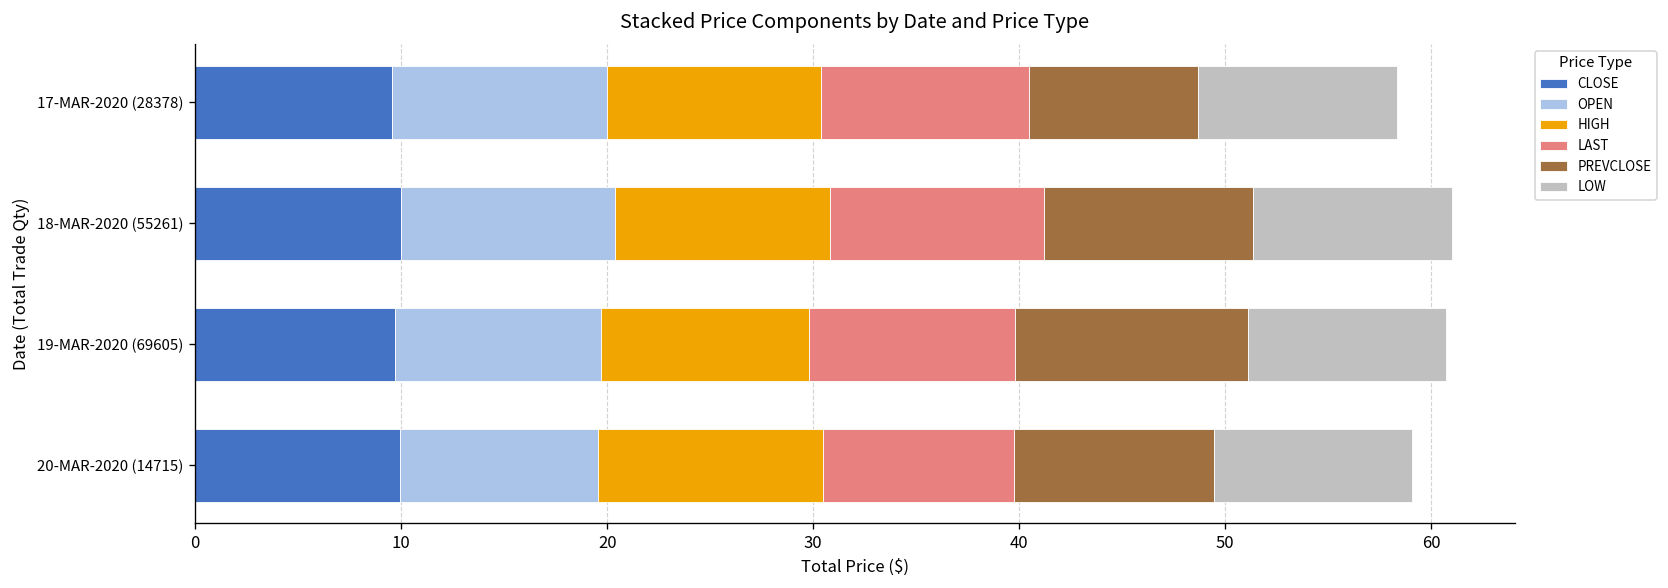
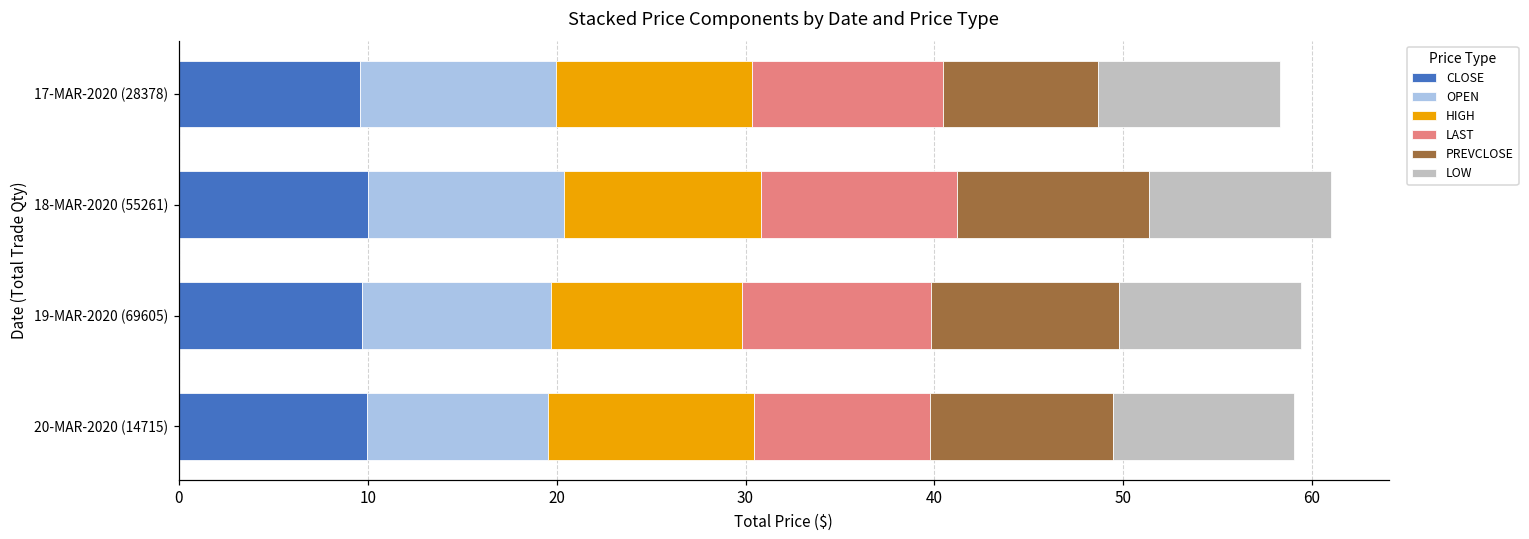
  {
    "CLOSE": {
      "17-MAR-2020 (28378)": 9.6,
      "18-MAR-2020 (55261)": 10.0,
      "19-MAR-2020 (69605)": 9.7,
      "20-MAR-2020 (14715)": 10.0
    },
    "HIGH": {
      "17-MAR-2020 (28378)": 10.4,
      "18-MAR-2020 (55261)": 10.4,
      "19-MAR-2020 (69605)": 10.1,
      "20-MAR-2020 (14715)": 10.9
    },
    "LAST": {
      "17-MAR-2020 (28378)": 10.1,
      "18-MAR-2020 (55261)": 10.4,
      "19-MAR-2020 (69605)": 10.0,
      "20-MAR-2020 (14715)": 9.3
    },
    "PREVCLOSE": {
      "17-MAR-2020 (28378)": 8.2,
      "18-MAR-2020 (55261)": 10.1,
-     "19-MAR-2020 (69605)": 11.3,
+     "19-MAR-2020 (69605)": 10.0,
      "20-MAR-2020 (14715)": 9.7
    }
  }
